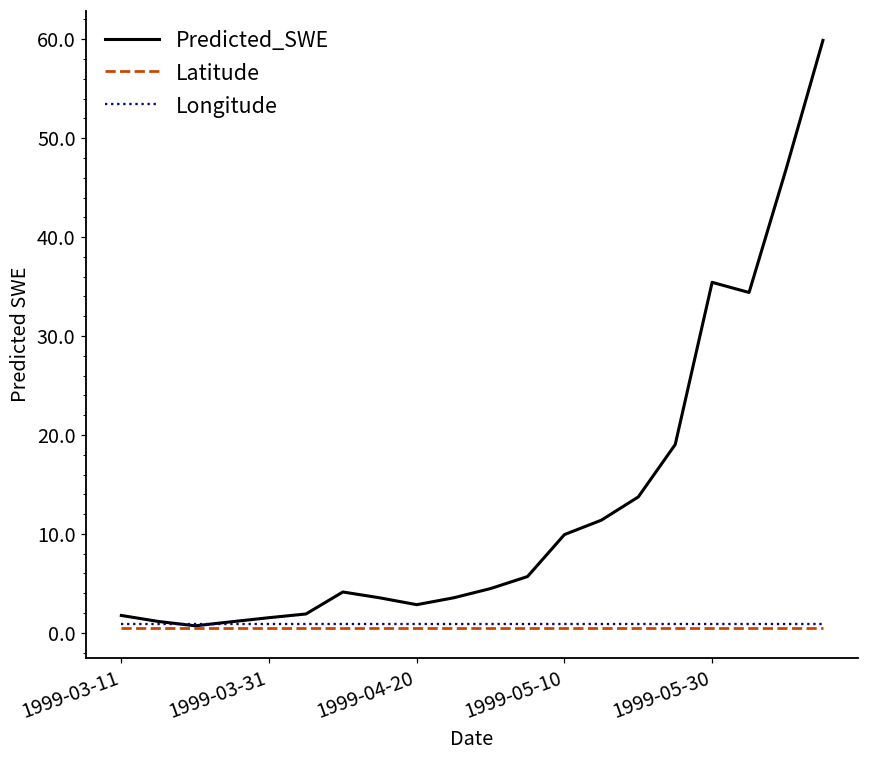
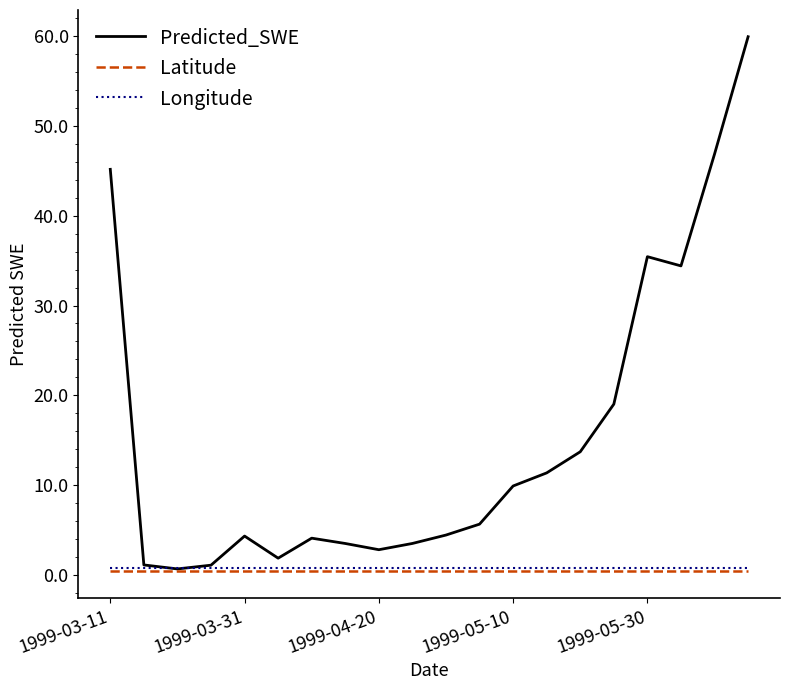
  {
    "Predicted_SWE": {
-     "1999-03-11": 2,
-     "1999-03-31": 2,
+     "1999-03-11": 45,
+     "1999-03-31": 4,
      "1999-04-20": 3,
      "1999-05-10": 10,
      "1999-05-30": 35
    },
    "Latitude": {
      "1999-03-11": 0,
      "1999-03-31": 0,
      "1999-04-20": 0,
      "1999-05-10": 0,
      "1999-05-30": 0
    },
    "Longitude": {
      "1999-03-11": 1,
      "1999-03-31": 1,
      "1999-04-20": 1,
      "1999-05-10": 1,
      "1999-05-30": 1
    }
  }
